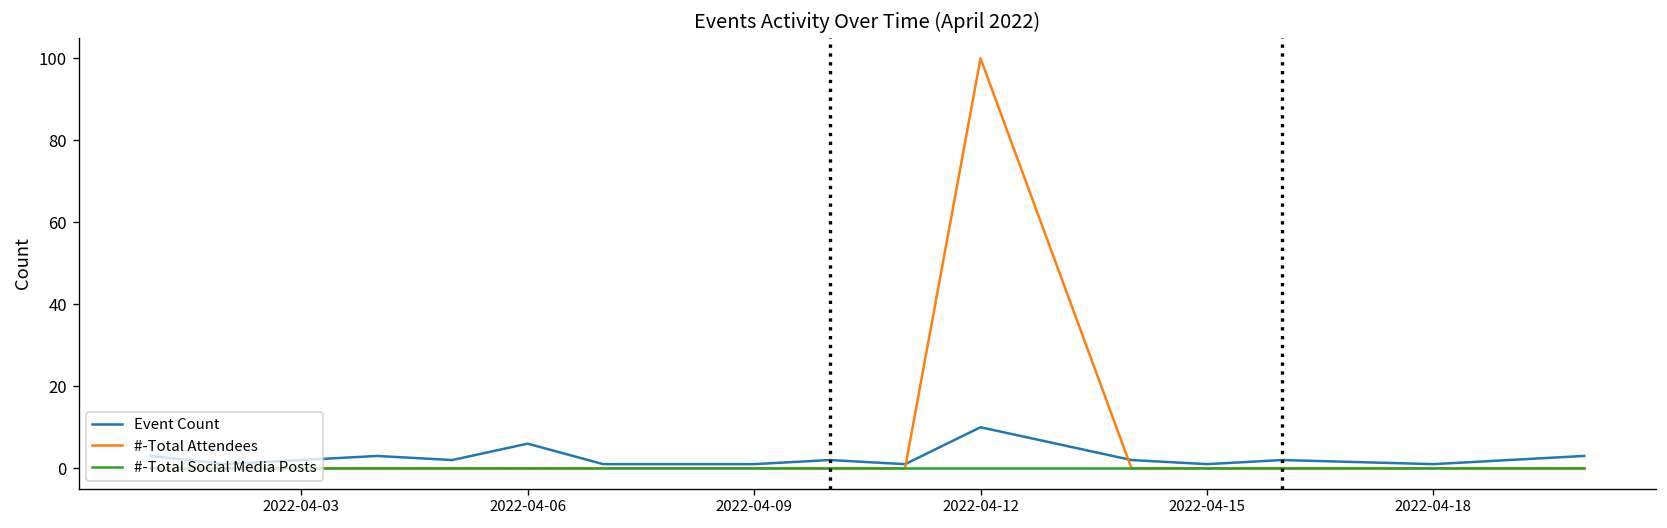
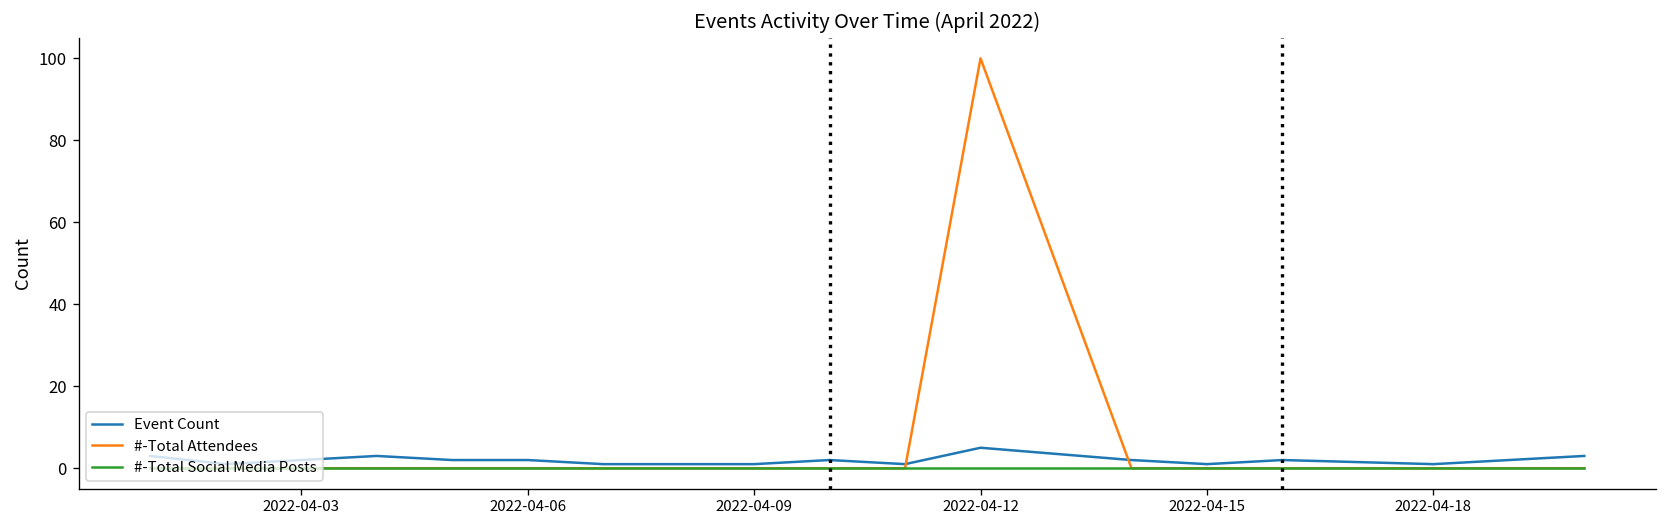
  {
    "Event Count": {
-     "2022-04-06": 6,
+     "2022-04-06": 2,
      "2022-04-09": 1,
-     "2022-04-12": 10,
+     "2022-04-12": 5,
      "2022-04-15": 1,
      "2022-04-18": 1
    },
    "#-Total Attendees": {
      "2022-04-12": 100
    },
    "#-Total Social Media Posts": {
      "2022-04-12": 0
    }
  }
